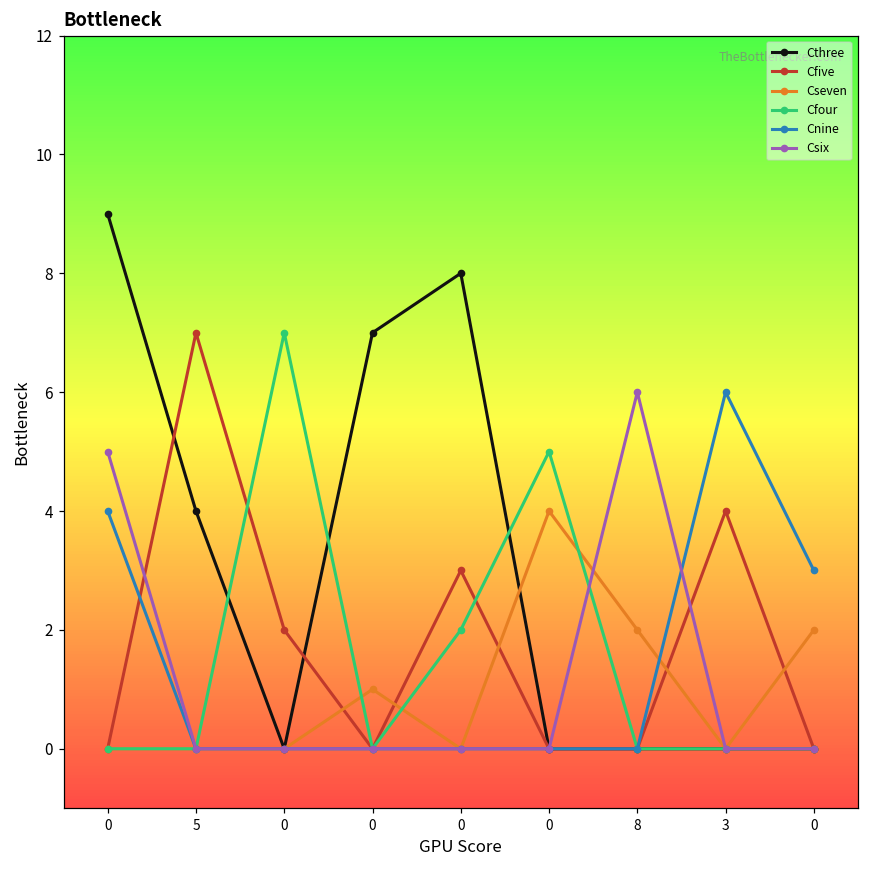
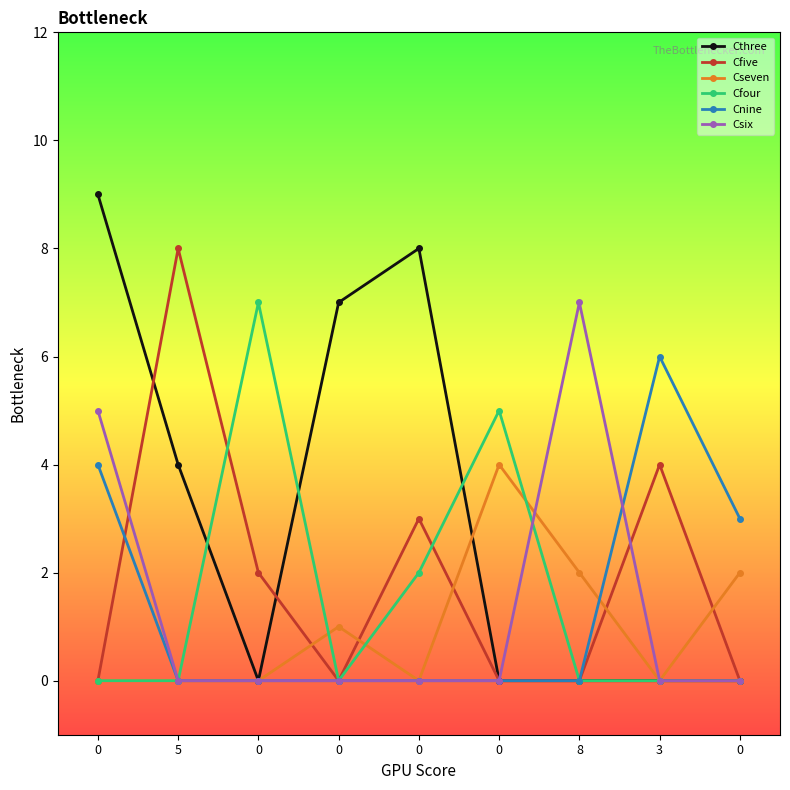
  {
    "Cthree": {
      "5": 4
    },
    "Cfive": {
-     "5": 7,
+     "5": 8,
      "3": 4
    },
    "Cseven": {
      "8": 2
    },
    "Cnine": {
      "3": 6
    },
    "Csix": {
-     "8": 6
+     "8": 7
    }
  }
